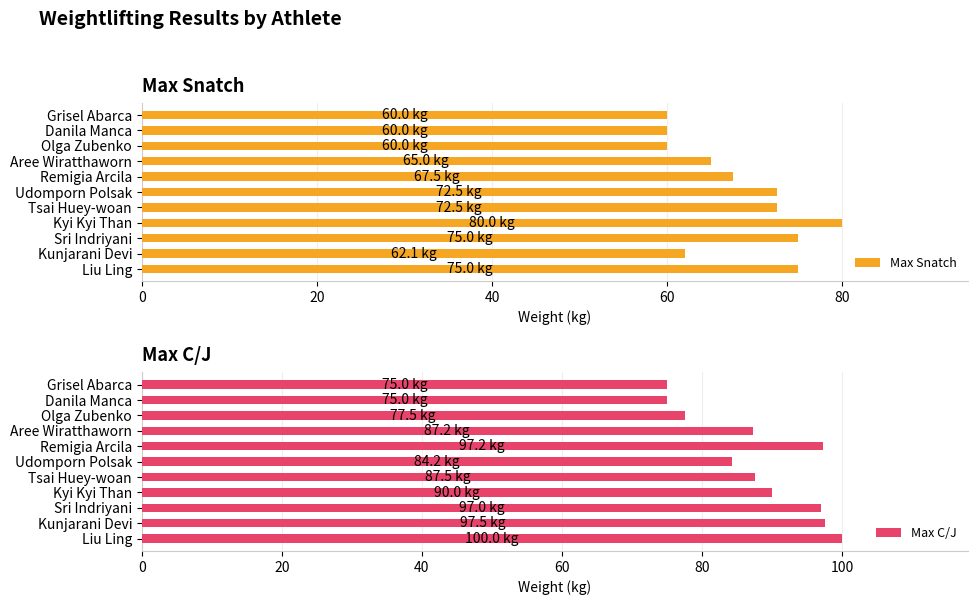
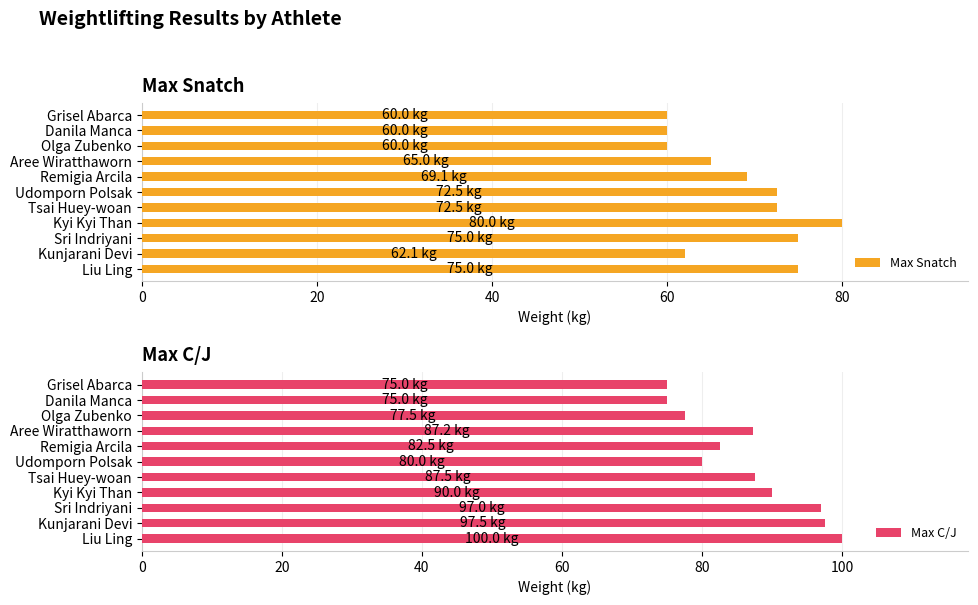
  {
    "Max Snatch": {
      "Grisel Abarca": 60.0,
      "Danila Manca": 60.0,
      "Olga Zubenko": 60.0,
      "Aree Wiratthaworn": 65.0,
-     "Remigia Arcila": 67.5,
+     "Remigia Arcila": 69.1,
      "Udomporn Polsak": 72.5,
      "Tsai Huey-woan": 72.5,
      "Kyi Kyi Than": 80.0,
      "Sri Indriyani": 75.0,
      "Kunjarani Devi": 62.1,
      "Liu Ling": 75.0
    },
    "Max C/J": {
      "Grisel Abarca": 75.0,
      "Danila Manca": 75.0,
      "Olga Zubenko": 77.5,
      "Aree Wiratthaworn": 87.2,
-     "Remigia Arcila": 97.2,
-     "Udomporn Polsak": 84.2,
+     "Remigia Arcila": 82.5,
+     "Udomporn Polsak": 80.0,
      "Tsai Huey-woan": 87.5,
      "Kyi Kyi Than": 90.0,
      "Sri Indriyani": 97.0,
      "Kunjarani Devi": 97.5,
      "Liu Ling": 100.0
    }
  }
